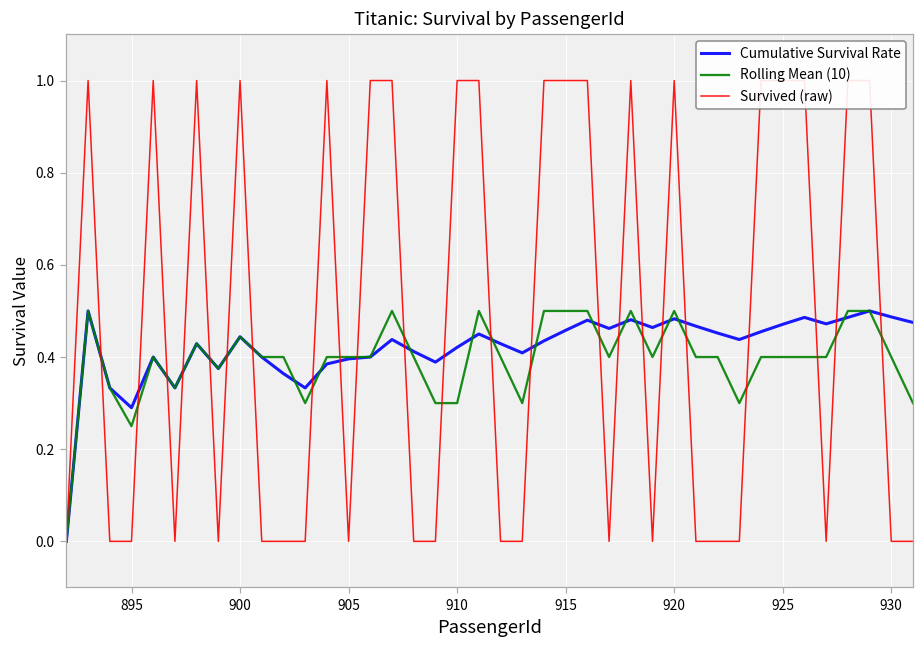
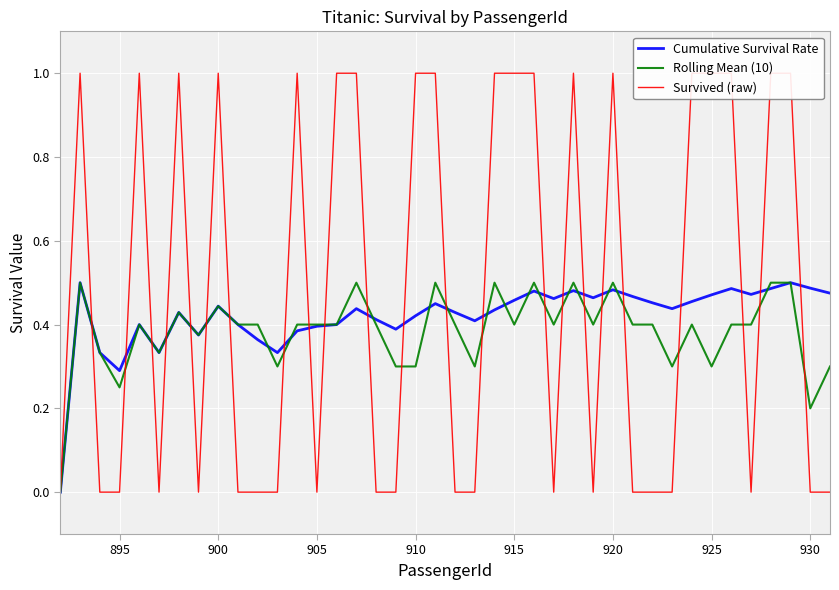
  {
    "Cumulative Survival Rate": {
      "895": 0.29,
      "910": 0.42,
      "915": 0.46,
      "920": 0.48,
      "925": 0.47,
      "930": 0.49
    },
    "Rolling Mean (10)": {
      "895": 0.25,
      "910": 0.3,
-     "915": 0.5,
+     "915": 0.4,
      "920": 0.5,
-     "925": 0.4,
-     "930": 0.4
+     "925": 0.3,
+     "930": 0.2
    },
    "Survived (raw)": {
      "895": 0.0,
      "900": 1.0,
      "905": 0.0,
      "910": 1.0,
      "915": 1.0,
      "920": 1.0,
      "930": 0.0
    }
  }
